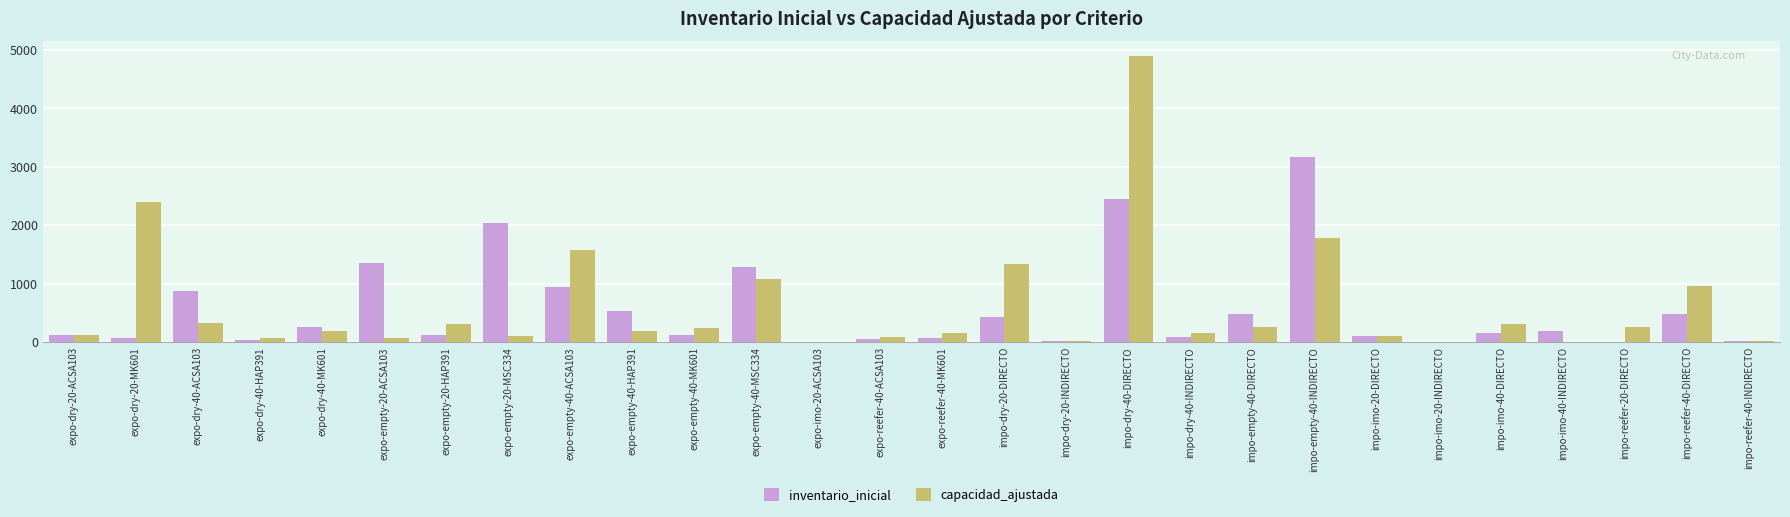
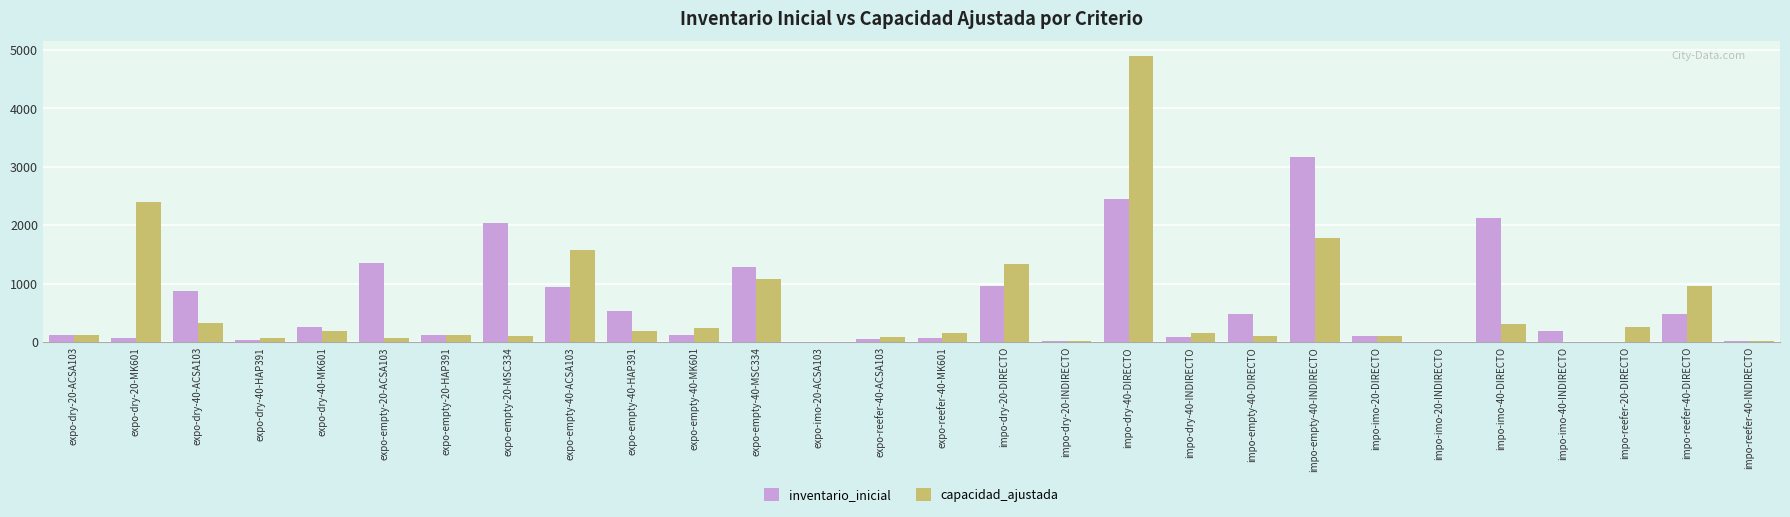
  {
    "inventario_inicial": {
      "expo-dry-20-ACSA103": 100,
      "expo-dry-20-MK601": 100,
      "expo-dry-40-ACSA103": 900,
      "expo-dry-40-MK601": 200,
      "expo-empty-20-ACSA103": 1300,
      "expo-empty-20-HAP391": 100,
      "expo-empty-20-MSC334": 2000,
      "expo-empty-40-ACSA103": 900,
      "expo-empty-40-HAP391": 500,
      "expo-empty-40-MK601": 100,
      "expo-empty-40-MSC334": 1300,
      "expo-reefer-40-MK601": 100,
-     "impo-dry-20-DIRECTO": 400,
+     "impo-dry-20-DIRECTO": 1000,
      "impo-dry-40-DIRECTO": 2500,
      "impo-dry-40-INDIRECTO": 100,
      "impo-empty-40-DIRECTO": 500,
      "impo-empty-40-INDIRECTO": 3200,
      "impo-imo-20-DIRECTO": 100,
-     "impo-imo-40-DIRECTO": 200,
+     "impo-imo-40-DIRECTO": 2100,
      "impo-imo-40-INDIRECTO": 200,
      "impo-reefer-40-DIRECTO": 500
    },
    "capacidad_ajustada": {
      "expo-dry-20-ACSA103": 100,
      "expo-dry-20-MK601": 2400,
      "expo-dry-40-ACSA103": 300,
      "expo-dry-40-HAP391": 100,
      "expo-dry-40-MK601": 200,
      "expo-empty-20-ACSA103": 100,
-     "expo-empty-20-HAP391": 300,
+     "expo-empty-20-HAP391": 100,
      "expo-empty-20-MSC334": 100,
      "expo-empty-40-ACSA103": 1600,
      "expo-empty-40-HAP391": 200,
      "expo-empty-40-MK601": 200,
      "expo-empty-40-MSC334": 1100,
      "expo-reefer-40-ACSA103": 100,
      "expo-reefer-40-MK601": 100,
      "impo-dry-20-DIRECTO": 1300,
      "impo-dry-40-DIRECTO": 4900,
      "impo-dry-40-INDIRECTO": 200,
-     "impo-empty-40-DIRECTO": 300,
+     "impo-empty-40-DIRECTO": 100,
      "impo-empty-40-INDIRECTO": 1800,
      "impo-imo-20-DIRECTO": 100,
      "impo-imo-40-DIRECTO": 300,
      "impo-reefer-20-DIRECTO": 300,
      "impo-reefer-40-DIRECTO": 1000
    }
  }
